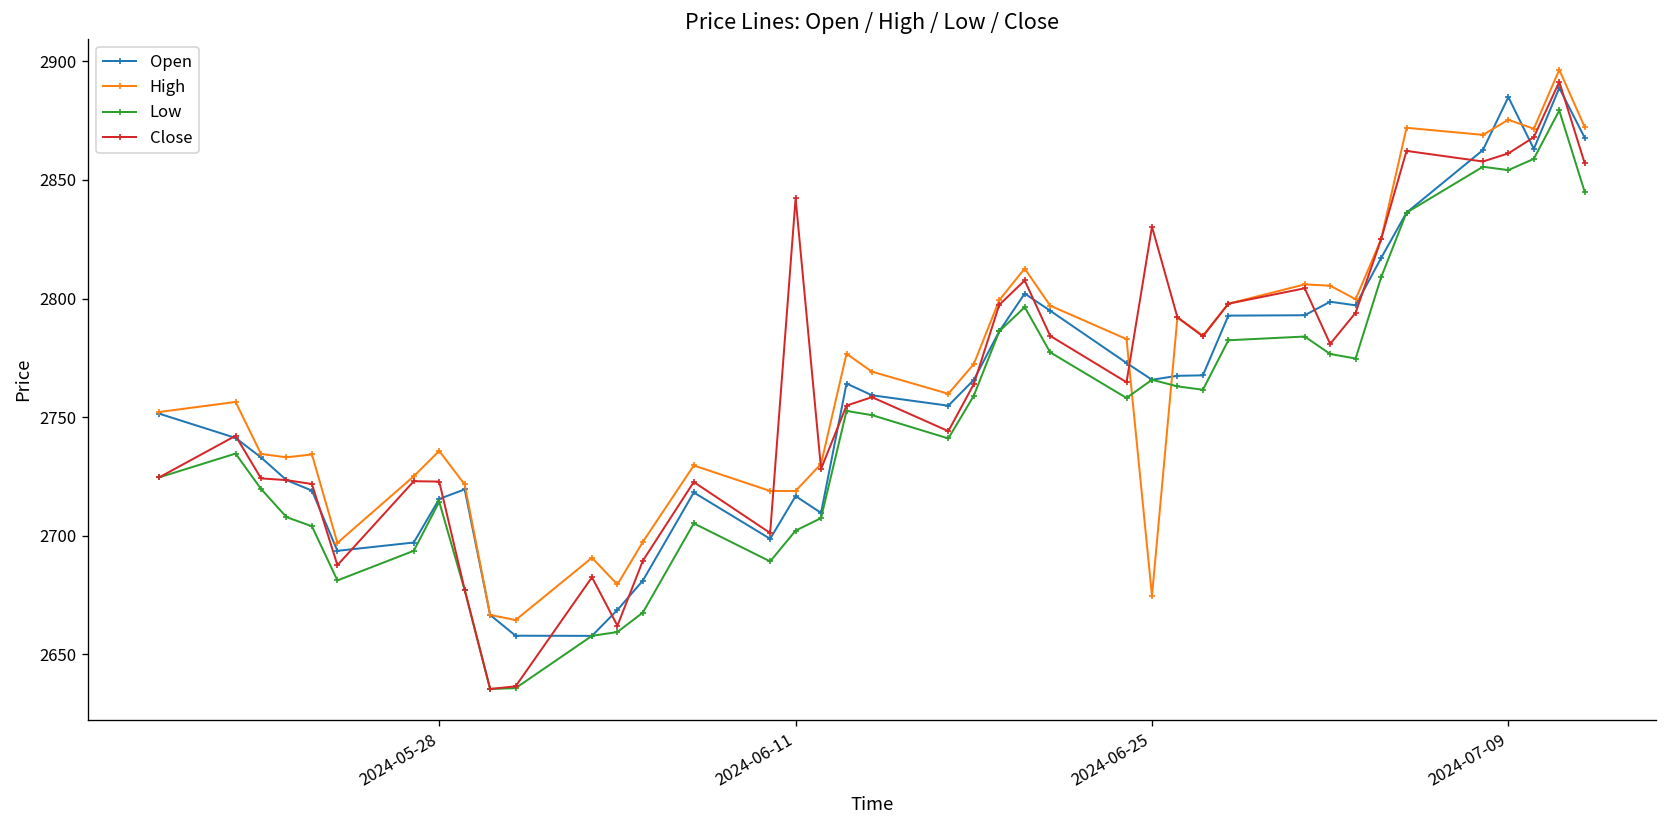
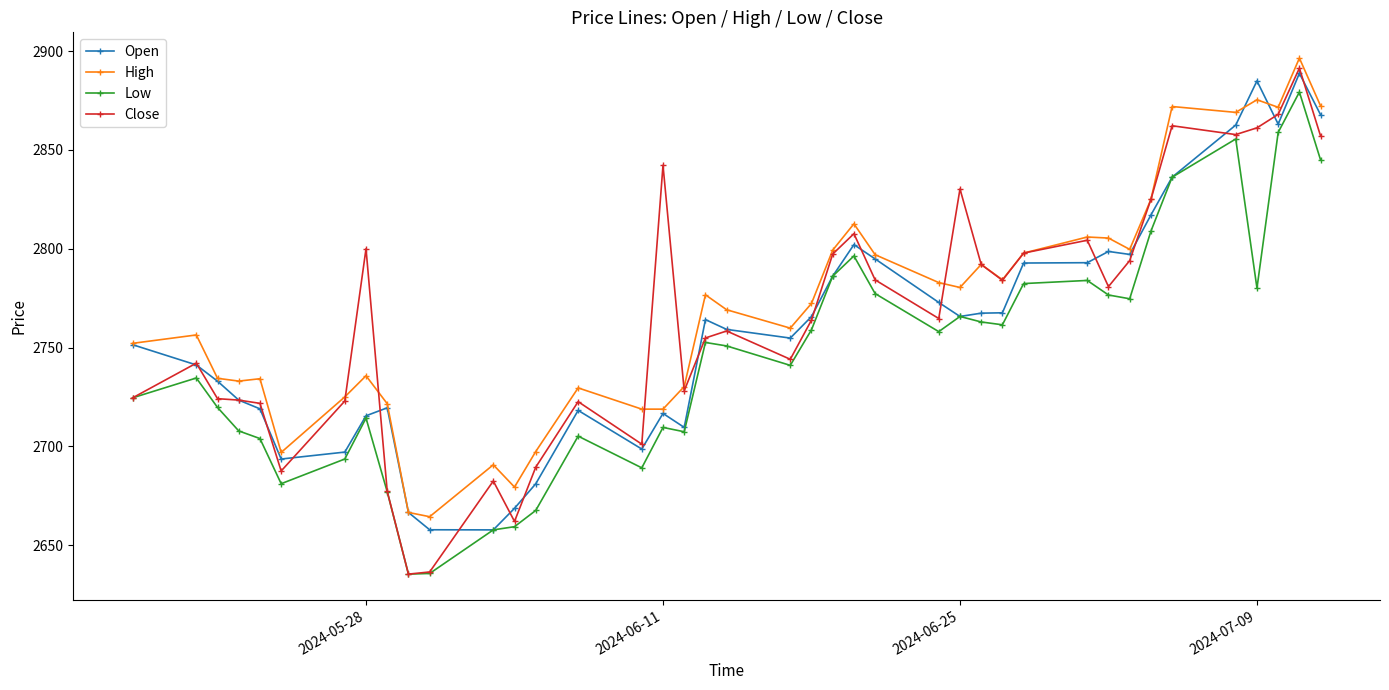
  {
    "Open": {
      "2024-06-11": 2717,
      "2024-07-09": 2885
    },
    "High": {
      "2024-05-28": 2736,
      "2024-06-11": 2719,
-     "2024-06-25": 2675,
+     "2024-06-25": 2780,
      "2024-07-09": 2875
    },
    "Low": {
-     "2024-06-11": 2702,
-     "2024-07-09": 2854
+     "2024-06-11": 2710,
+     "2024-07-09": 2780
    },
    "Close": {
-     "2024-05-28": 2723,
+     "2024-05-28": 2800,
      "2024-06-11": 2842,
      "2024-06-25": 2830,
      "2024-07-09": 2861
    }
  }
